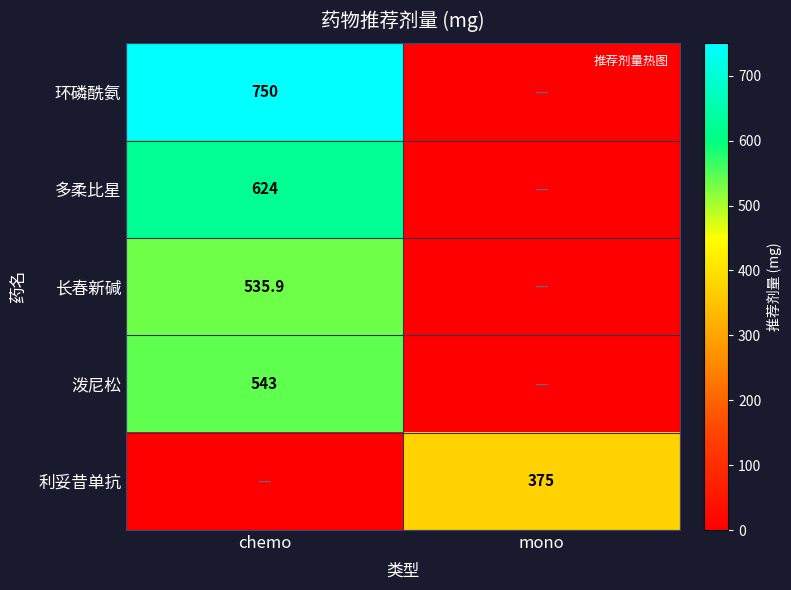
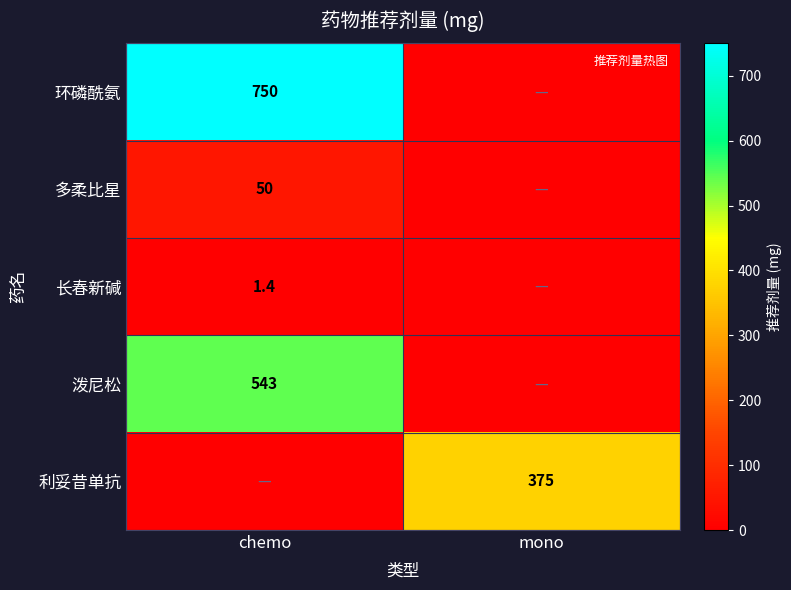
  {
    "环磷酰氨": {
      "chemo": 750
    },
    "多柔比星": {
-     "chemo": 624
+     "chemo": 50
    },
    "长春新碱": {
-     "chemo": 535.9
+     "chemo": 1.4
    },
    "泼尼松": {
      "chemo": 543
    },
    "利妥昔单抗": {
      "mono": 375
    }
  }
